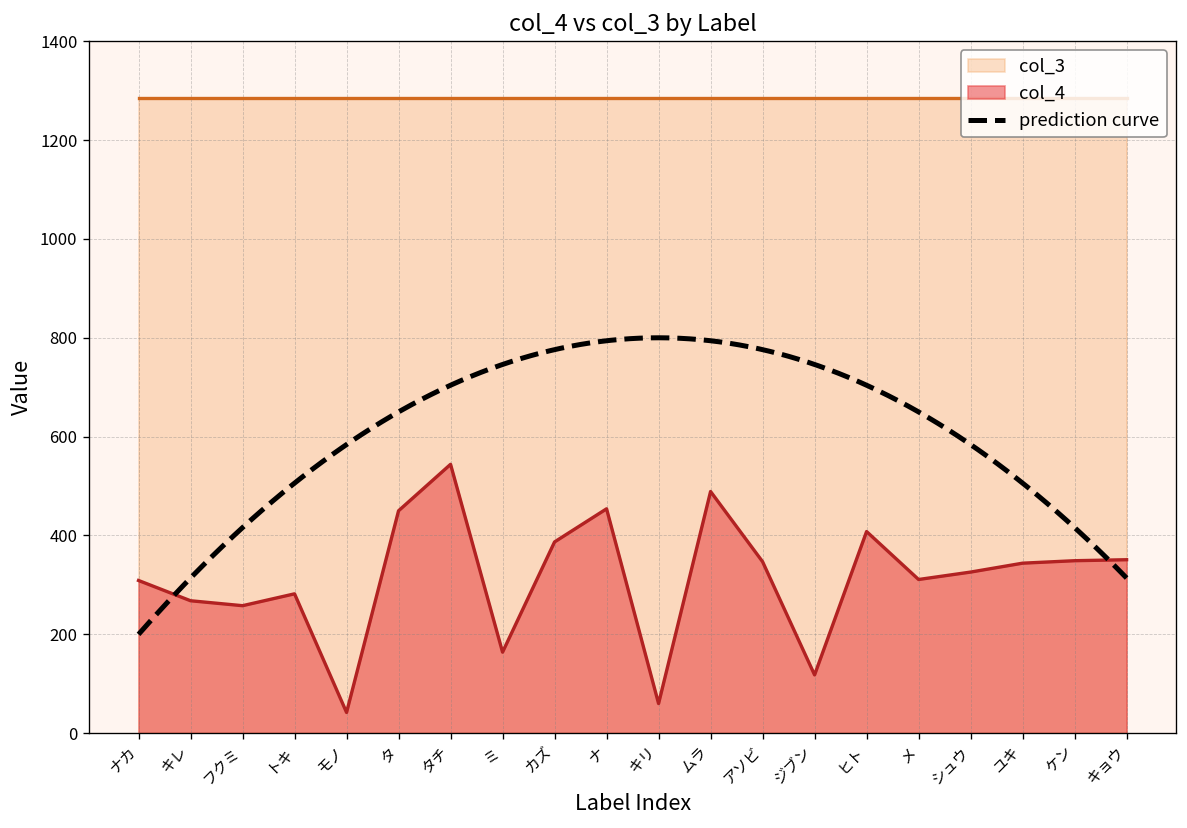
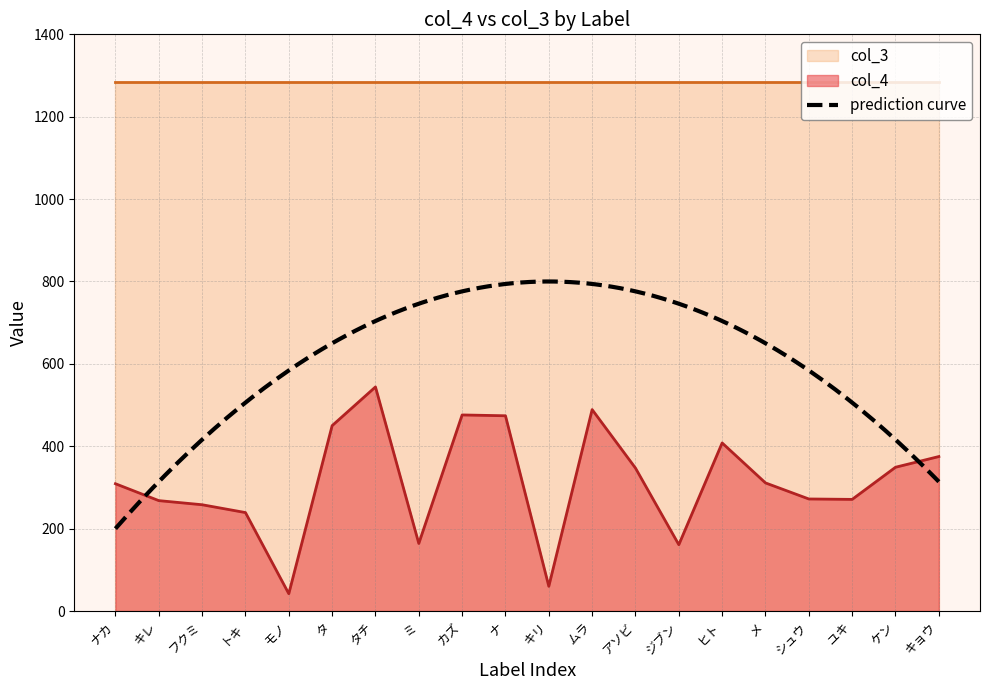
  {
    "col_3": {
      "ナカ": 1290,
      "キレ": 1290,
      "フクミ": 1290,
      "トキ": 1290,
      "モノ": 1290,
      "タ": 1290,
      "タチ": 1290,
      "ミ": 1290,
      "カズ": 1290,
      "ナ": 1290,
      "キリ": 1290,
      "ムラ": 1290,
      "アソビ": 1290,
      "ジブン": 1290,
      "ヒト": 1290,
      "メ": 1290
    },
    "col_4": {
      "ナカ": 310,
      "キレ": 270,
      "フクミ": 260,
-     "トキ": 280,
+     "トキ": 240,
      "モノ": 40,
      "タ": 450,
      "タチ": 540,
      "ミ": 160,
-     "カズ": 390,
-     "ナ": 450,
+     "カズ": 480,
+     "ナ": 470,
      "キリ": 60,
      "ムラ": 490,
      "アソビ": 350,
-     "ジブン": 120,
+     "ジブン": 160,
      "ヒト": 410,
      "メ": 310,
-     "シュウ": 330,
-     "ユキ": 340,
+     "シュウ": 270,
+     "ユキ": 270,
      "ケン": 350,
-     "キョウ": 350
+     "キョウ": 380
    },
    "prediction curve": {
      "ナカ": 200,
      "キョウ": 310
    }
  }
